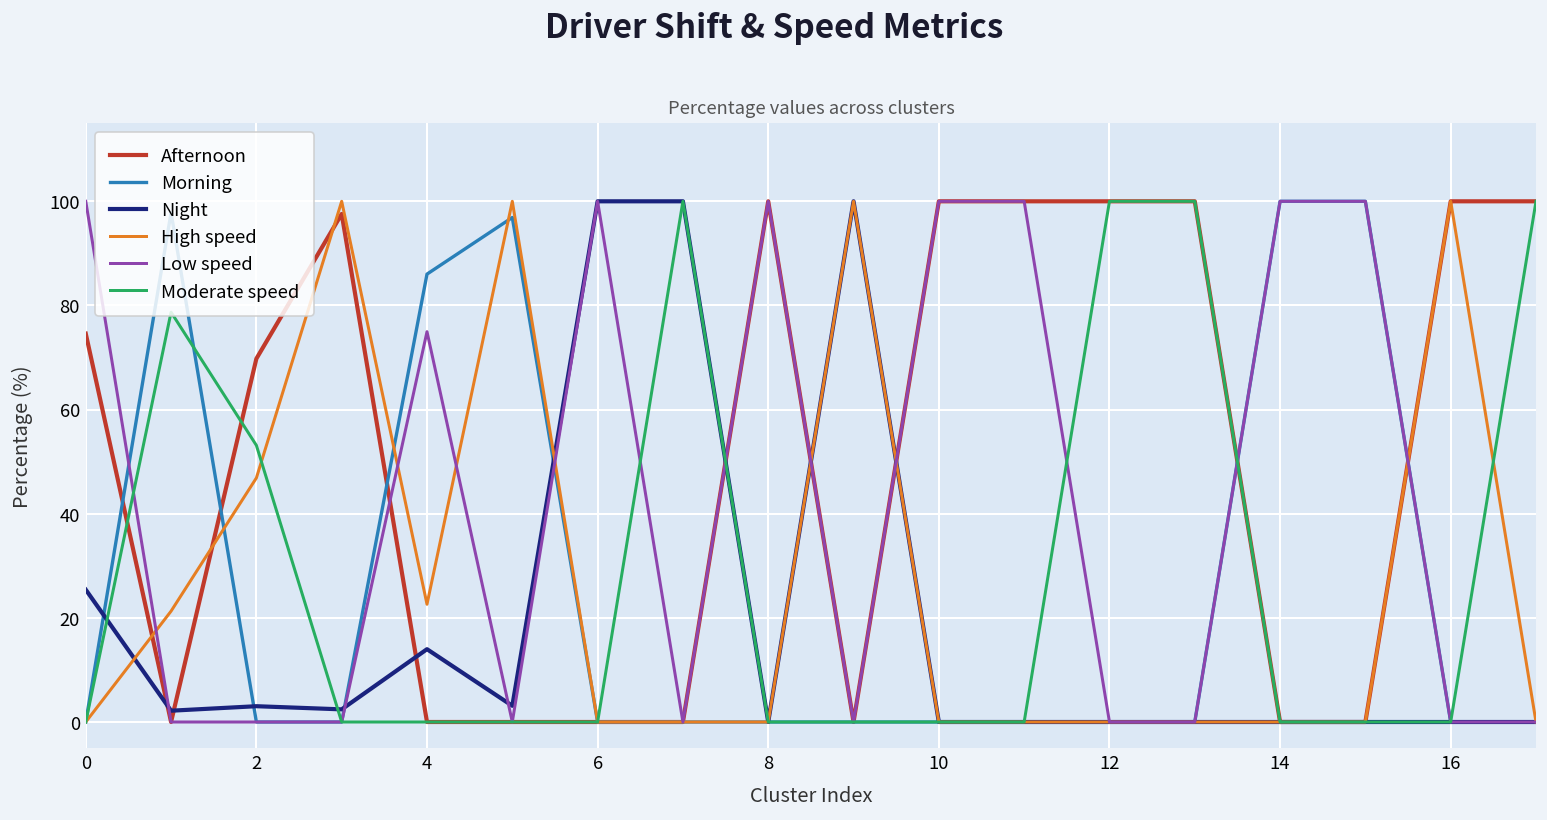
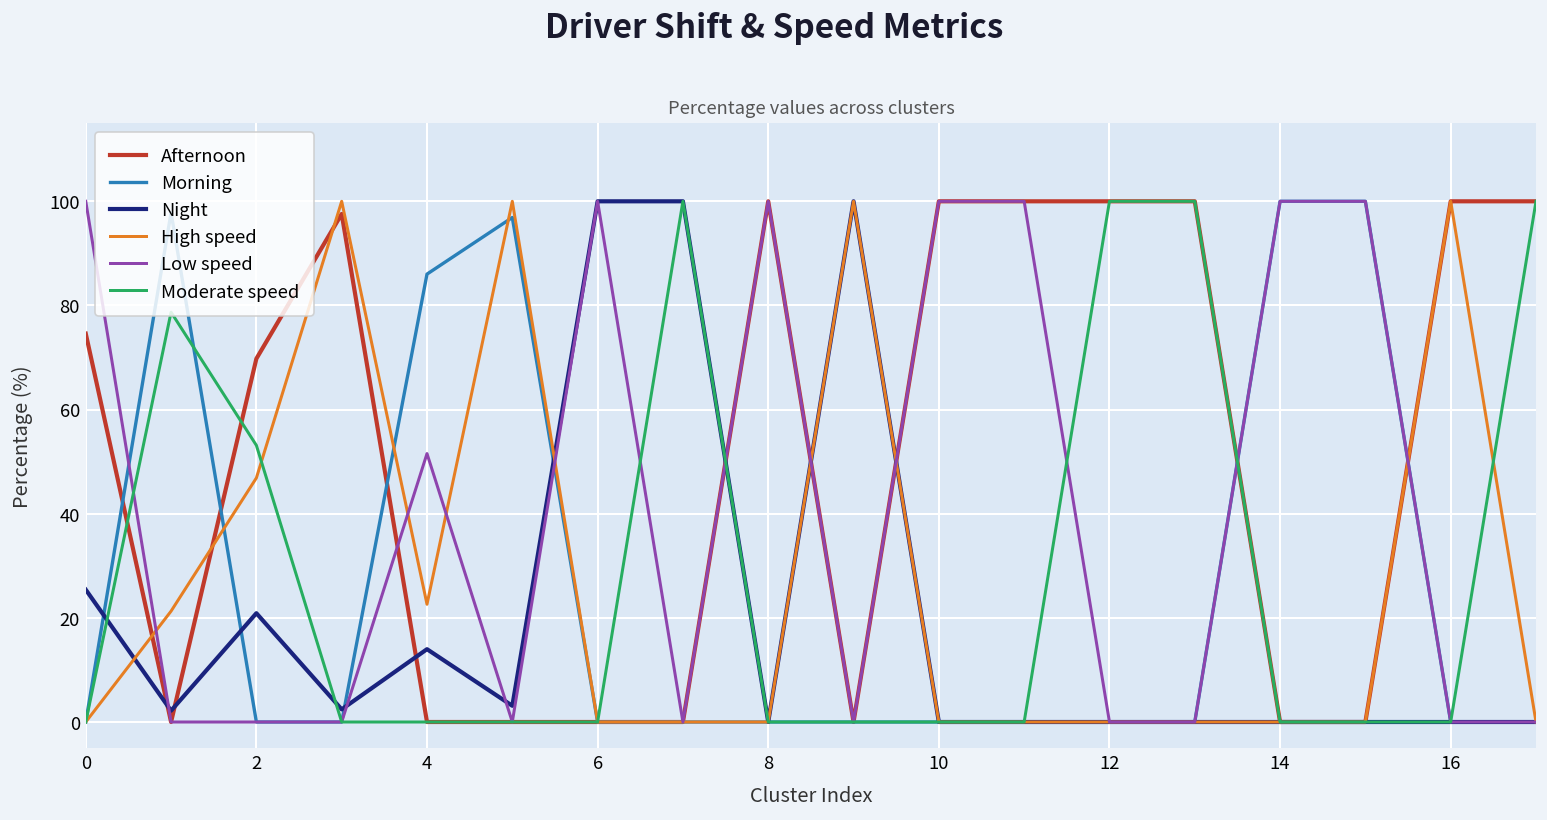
  {
    "Afternoon": {
      "0": 75,
      "2": 70
    },
    "Morning": {
      "4": 86
    },
    "Night": {
      "0": 25,
-     "2": 3,
+     "2": 21,
      "4": 14
    },
    "High speed": {
      "2": 47,
      "4": 23
    },
    "Low speed": {
      "0": 100,
-     "4": 75
+     "4": 52
    },
    "Moderate speed": {
      "2": 53
    }
  }
